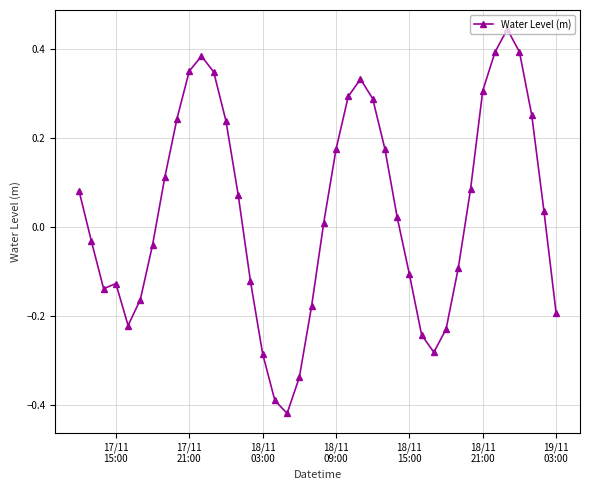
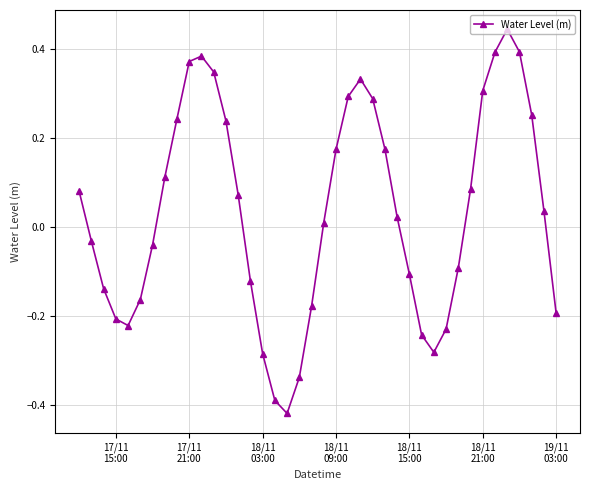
  {
-   "17/11 15:00": -0.13,
-   "17/11 21:00": 0.35,
+   "17/11 15:00": -0.21,
+   "17/11 21:00": 0.37,
    "18/11 03:00": -0.28,
    "18/11 09:00": 0.17,
    "18/11 15:00": -0.11,
    "18/11 21:00": 0.31,
    "19/11 03:00": -0.19
  }
